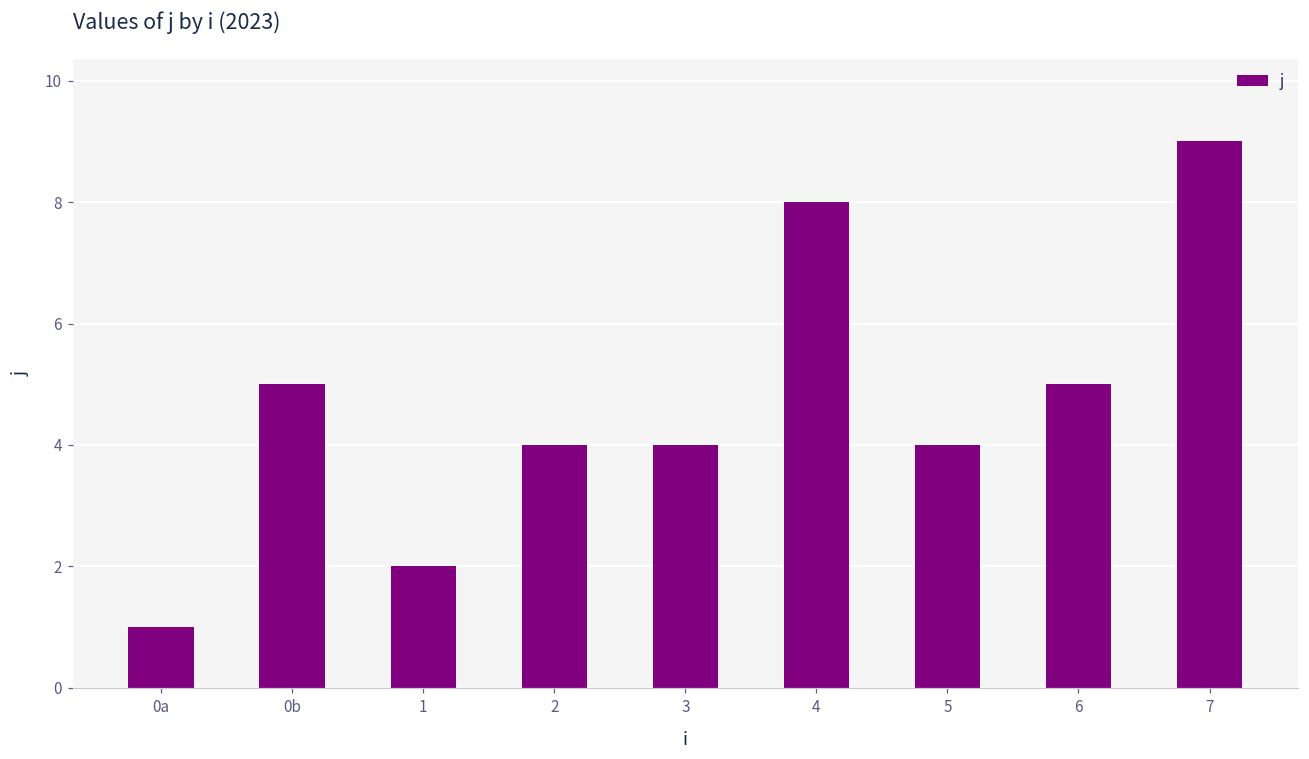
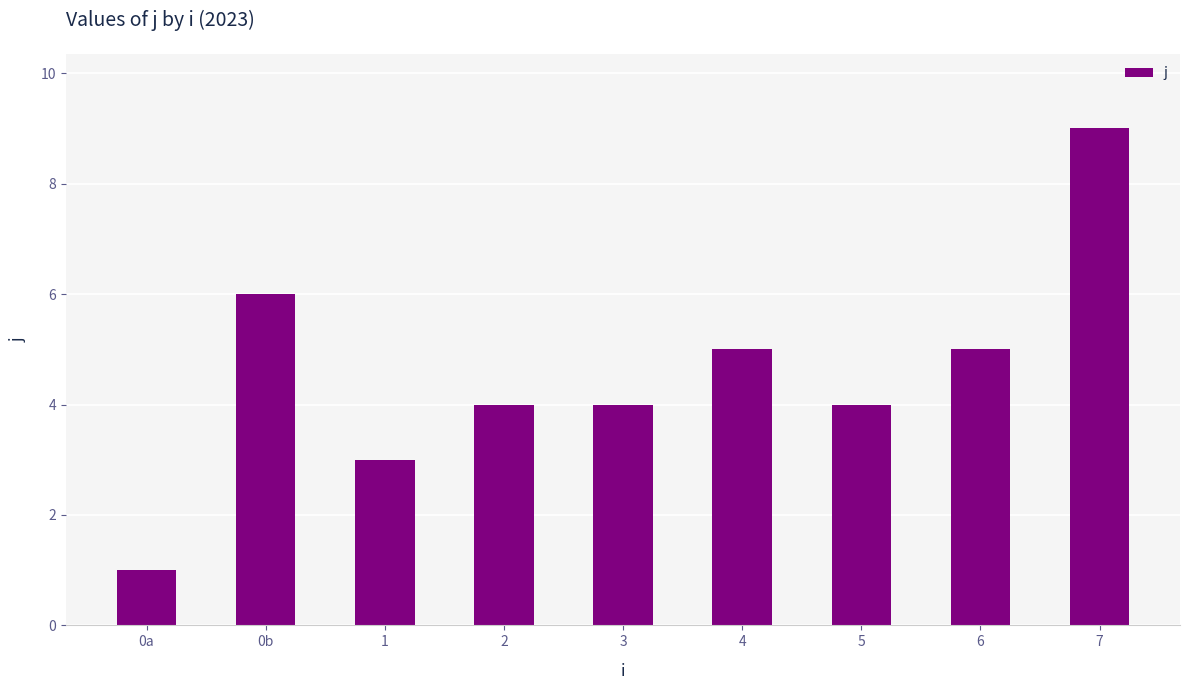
  {
    "0a": 1,
-   "0b": 5,
-   "1": 2,
+   "0b": 6,
+   "1": 3,
    "2": 4,
    "3": 4,
-   "4": 8,
+   "4": 5,
    "5": 4,
    "6": 5,
    "7": 9
  }
